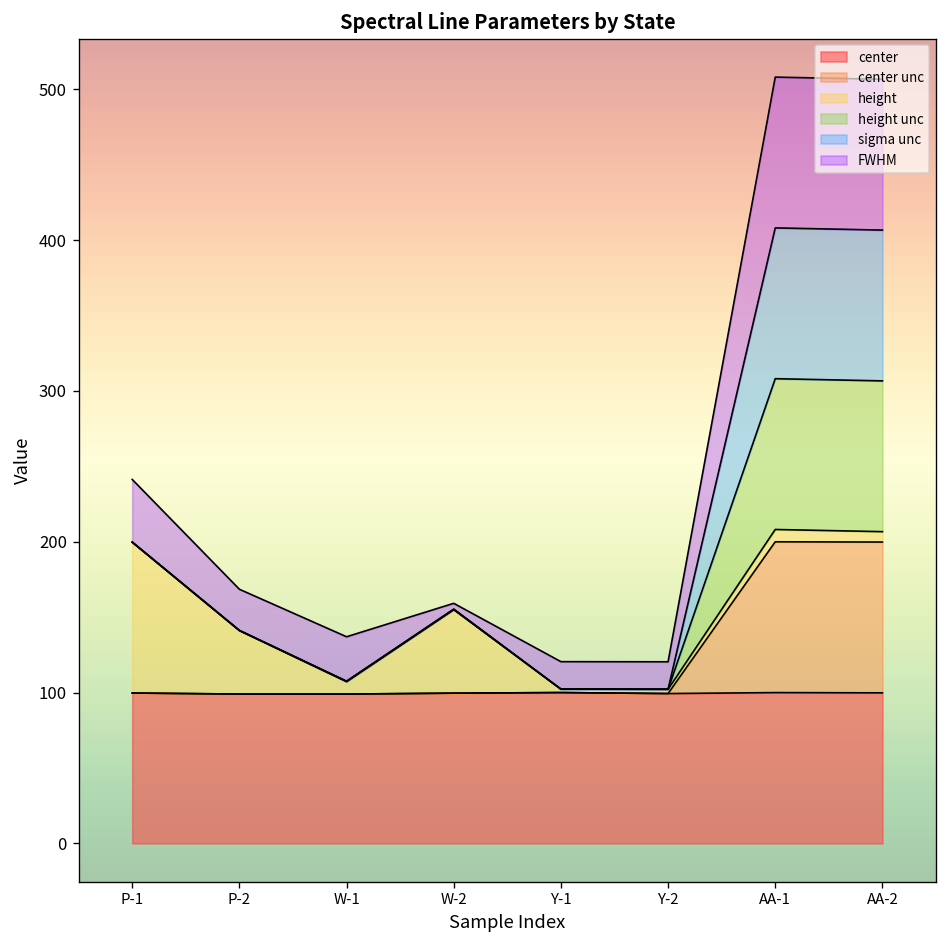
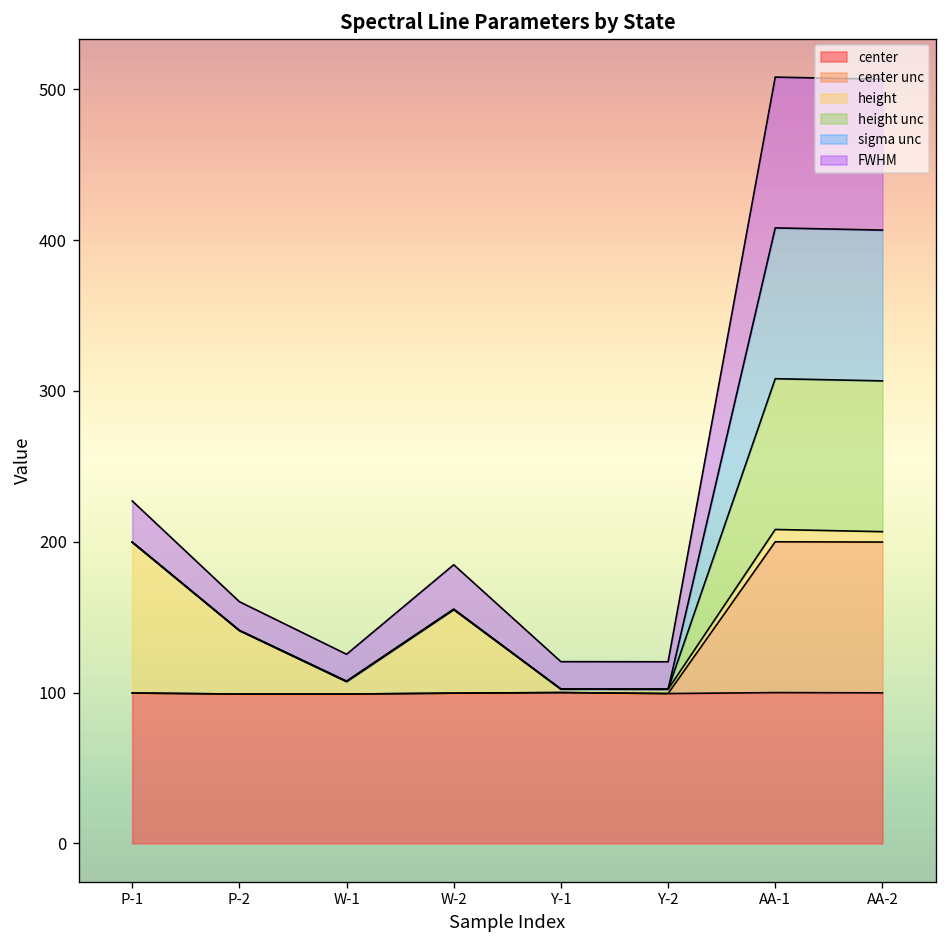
  {
    "center": {
      "AA-1": 100,
      "AA-2": 100
    },
    "height unc": {
      "AA-1": 100,
      "AA-2": 100
    },
    "sigma unc": {
      "AA-1": 100,
      "AA-2": 100
    },
    "FWHM": {
-     "P-1": 42,
-     "P-2": 27,
-     "W-1": 29,
-     "W-2": 4,
+     "P-1": 27,
+     "P-2": 19,
+     "W-1": 18,
+     "W-2": 29,
      "Y-1": 18,
      "Y-2": 18,
      "AA-1": 100
    }
  }
